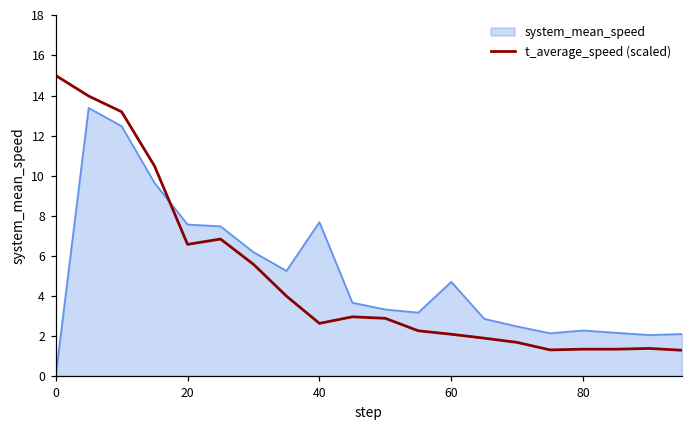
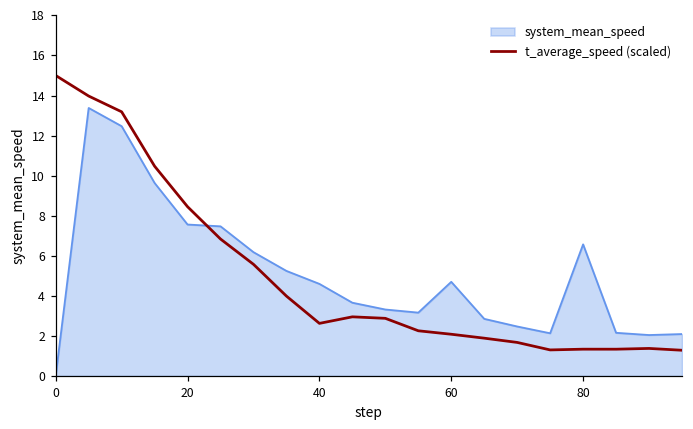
  {
    "system_mean_speed": {
      "0": 0.0,
      "20": 7.6,
-     "40": 7.7,
+     "40": 4.6,
      "60": 4.7,
-     "80": 2.3
+     "80": 6.6
    },
    "t_average_speed (scaled)": {
      "0": 15.0,
-     "20": 6.6,
+     "20": 8.4,
      "40": 2.6,
      "60": 2.1,
      "80": 1.3
    }
  }
